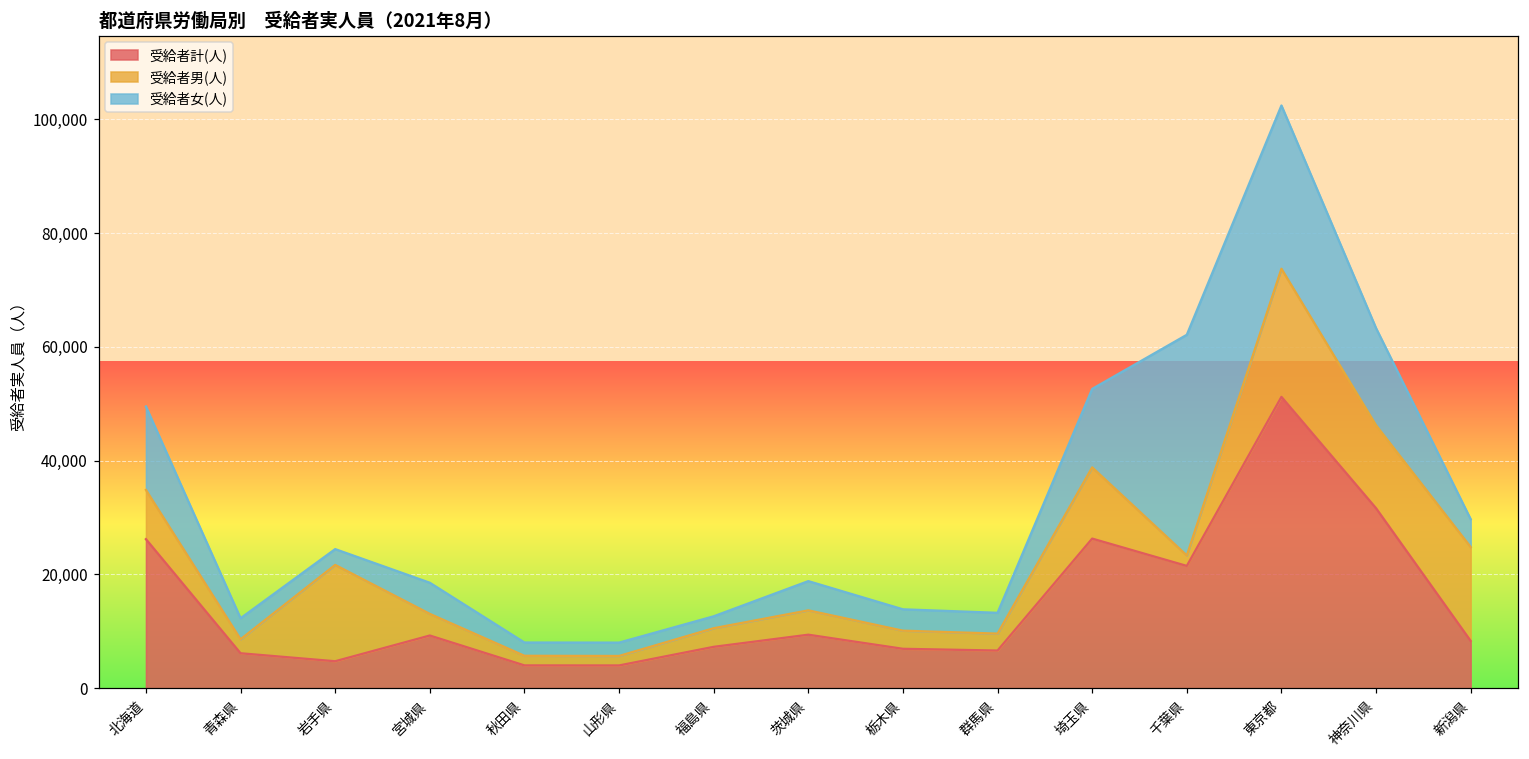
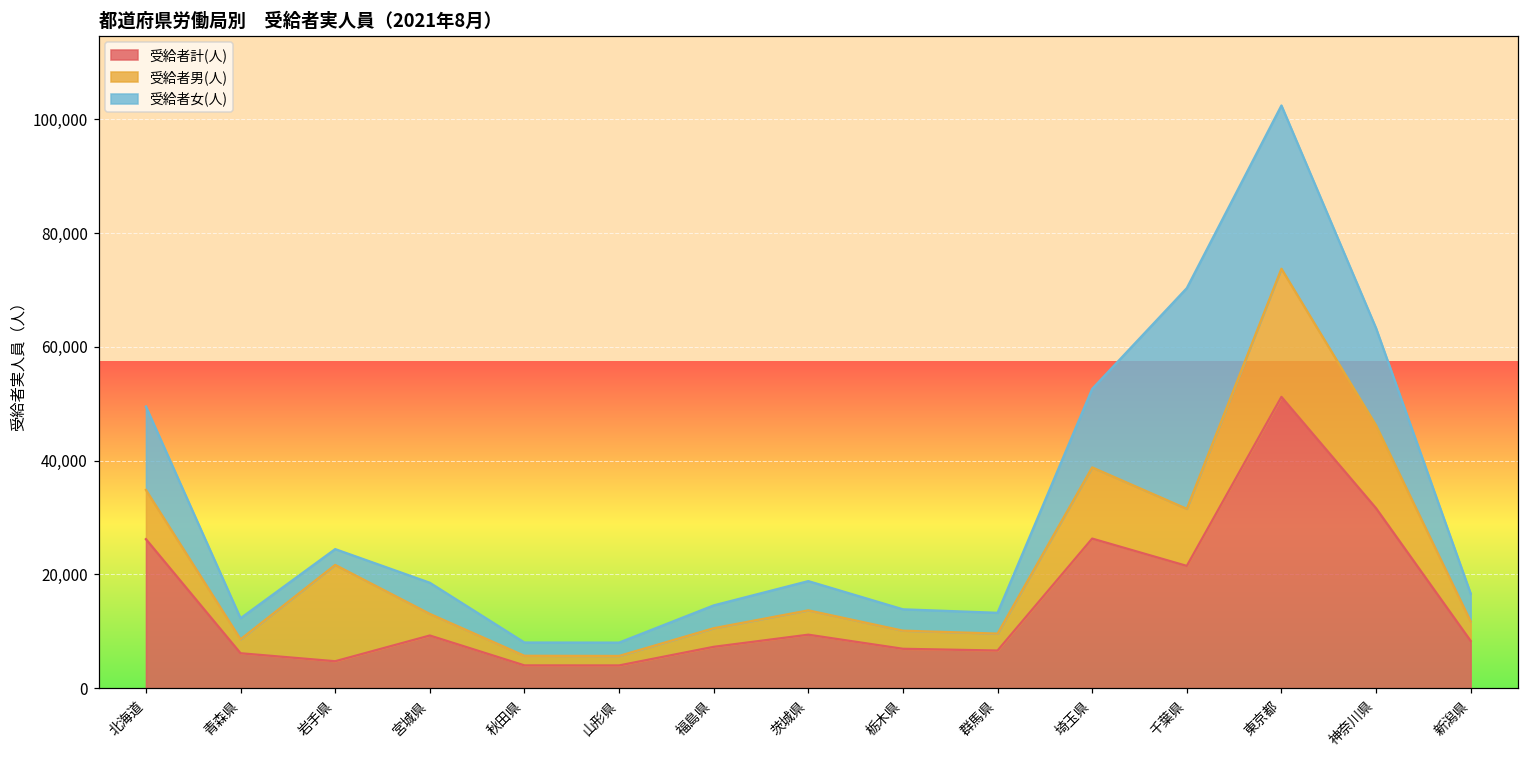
  {
    "受給者計(人)": {
      "北海道": "26,000",
      "青森県": "6,000",
      "岩手県": "5,000",
      "宮城県": "9,000",
      "秋田県": "4,000",
      "山形県": "4,000",
      "福島県": "7,000",
      "茨城県": "9,000",
      "栃木県": "7,000",
      "群馬県": "7,000",
      "埼玉県": "26,000",
      "千葉県": "22,000",
      "東京都": "51,000",
      "神奈川県": "32,000",
      "新潟県": "8,000"
    },
    "受給者男(人)": {
      "北海道": "9,000",
      "青森県": "2,000",
      "岩手県": "17,000",
      "宮城県": "4,000",
      "秋田県": "2,000",
      "山形県": "2,000",
      "福島県": "3,000",
      "茨城県": "4,000",
      "栃木県": "3,000",
      "群馬県": "3,000",
      "埼玉県": "13,000",
-     "千葉県": "2,000",
+     "千葉県": "10,000",
      "東京都": "23,000",
      "神奈川県": "15,000",
-     "新潟県": "16,000"
+     "新潟県": "3,000"
    },
    "受給者女(人)": {
      "北海道": "15,000",
      "青森県": "4,000",
      "岩手県": "3,000",
      "宮城県": "5,000",
      "秋田県": "2,000",
      "山形県": "2,000",
-     "福島県": "2,000",
+     "福島県": "4,000",
      "茨城県": "5,000",
      "栃木県": "4,000",
      "群馬県": "4,000",
      "埼玉県": "14,000",
      "千葉県": "39,000",
      "東京都": "29,000",
      "神奈川県": "17,000",
      "新潟県": "5,000"
    }
  }
